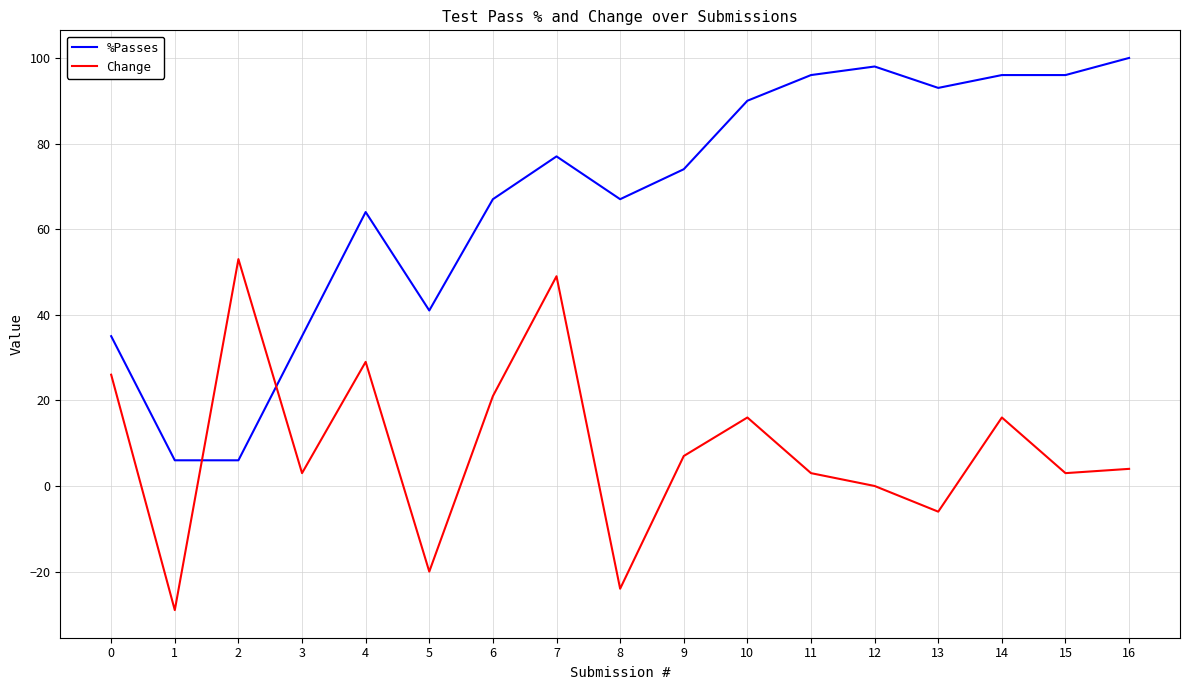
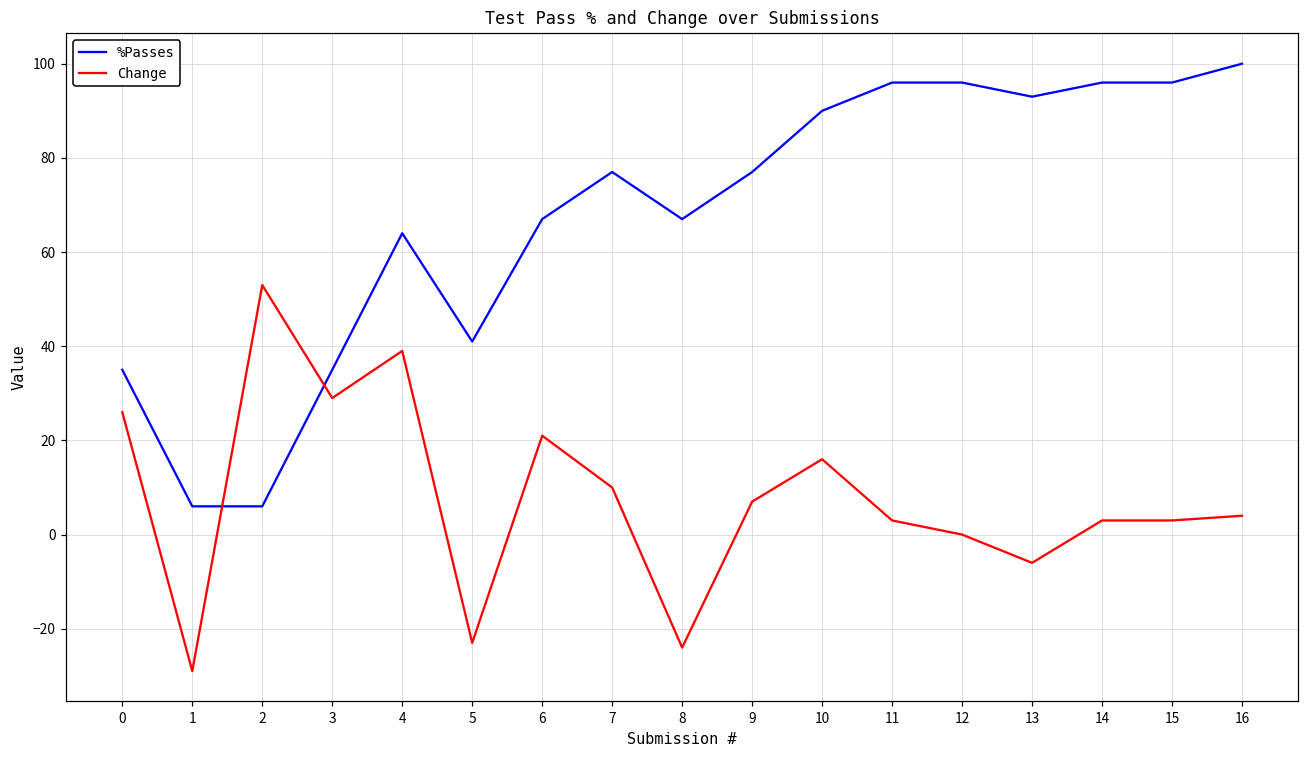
  {
    "%Passes": {
      "0": 35,
      "1": 6,
      "2": 6,
      "3": 35,
      "4": 64,
      "5": 41,
      "6": 67,
      "7": 77,
      "8": 67,
-     "9": 74,
+     "9": 77,
      "10": 90,
      "11": 96,
-     "12": 98,
+     "12": 96,
      "13": 93,
      "14": 96,
      "15": 96,
      "16": 100
    },
    "Change": {
      "0": 26,
      "1": -29,
      "2": 53,
-     "3": 3,
-     "4": 29,
-     "5": -20,
+     "3": 29,
+     "4": 39,
+     "5": -23,
      "6": 21,
-     "7": 49,
+     "7": 10,
      "8": -24,
      "9": 7,
      "10": 16,
      "11": 3,
      "12": 0,
      "13": -6,
-     "14": 16,
+     "14": 3,
      "15": 3,
      "16": 4
    }
  }
